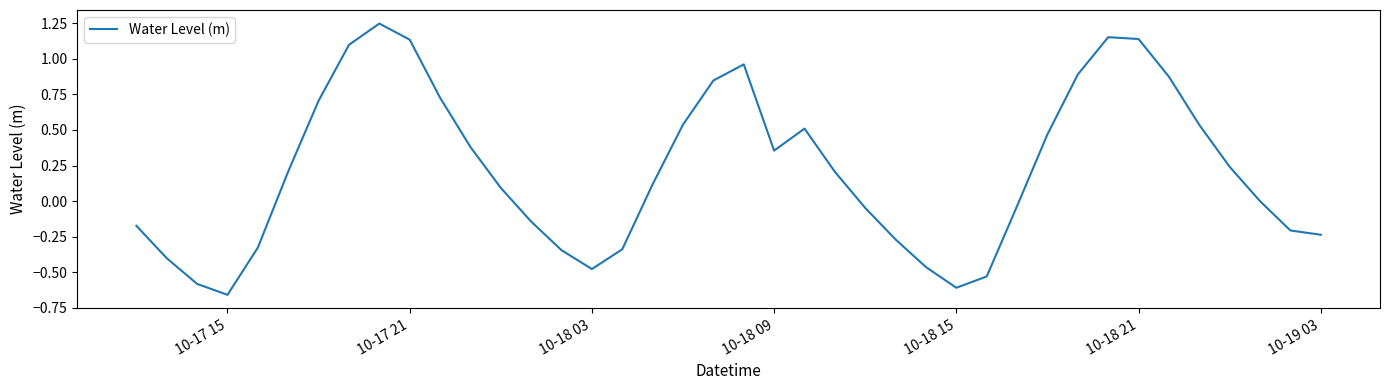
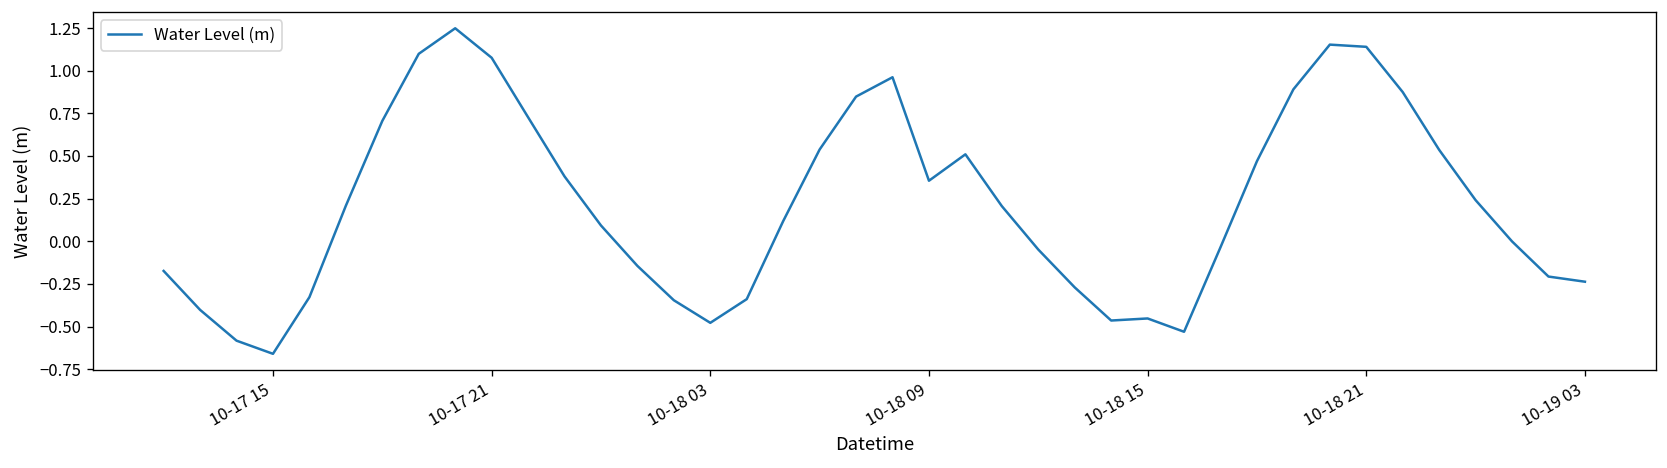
  {
    "10-17 15": -0.66,
-   "10-17 21": 1.14,
+   "10-17 21": 1.08,
    "10-18 03": -0.48,
    "10-18 09": 0.36,
-   "10-18 15": -0.61,
+   "10-18 15": -0.45,
    "10-18 21": 1.14,
    "10-19 03": -0.24
  }
